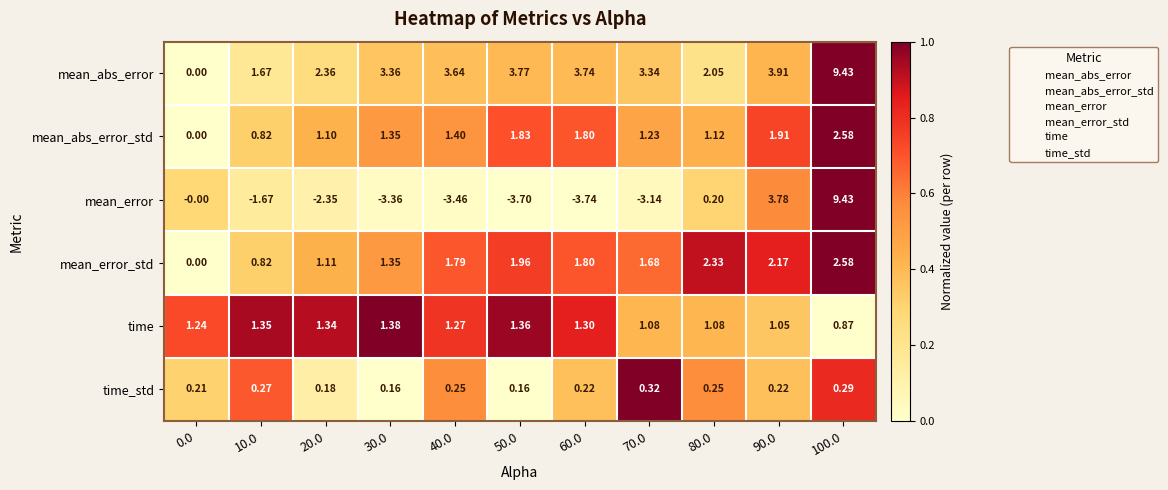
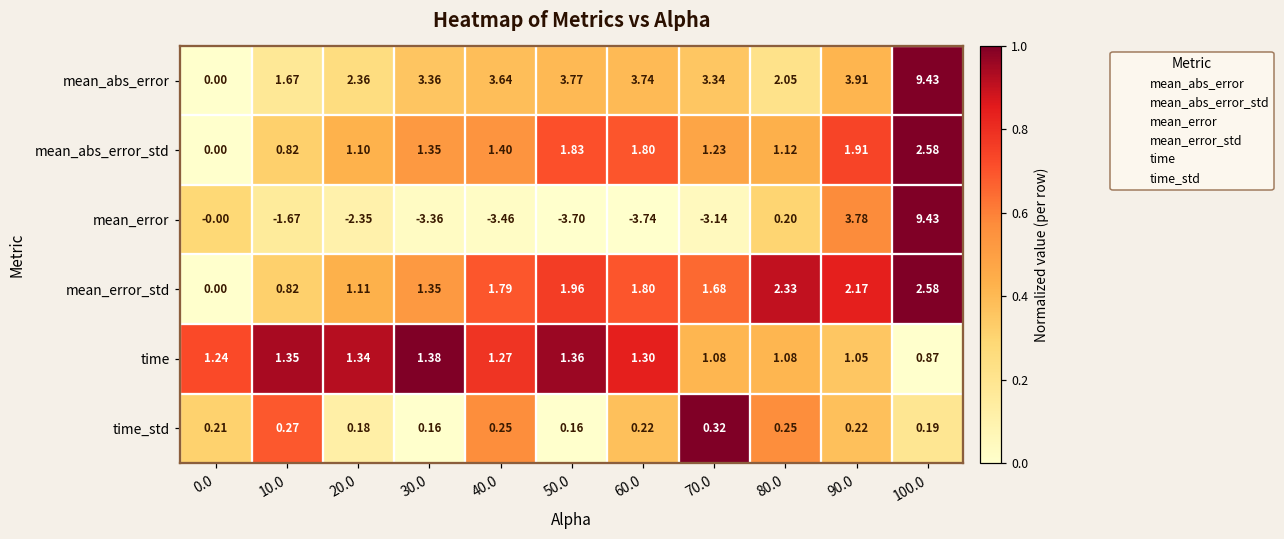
  {
    "mean_abs_error": {
      "0.0": 0.00,
      "10.0": 1.67,
      "20.0": 2.36,
      "30.0": 3.36,
      "40.0": 3.64,
      "50.0": 3.77,
      "60.0": 3.74,
      "70.0": 3.34,
      "80.0": 2.05,
      "90.0": 3.91,
      "100.0": 9.43
    },
    "mean_abs_error_std": {
      "0.0": 0.00,
      "10.0": 0.82,
      "20.0": 1.10,
      "30.0": 1.35,
      "40.0": 1.40,
      "50.0": 1.83,
      "60.0": 1.80,
      "70.0": 1.23,
      "80.0": 1.12,
      "90.0": 1.91,
      "100.0": 2.58
    },
    "mean_error": {
      "0.0": -0.00,
      "10.0": -1.67,
      "20.0": -2.35,
      "30.0": -3.36,
      "40.0": -3.46,
      "50.0": -3.70,
      "60.0": -3.74,
      "70.0": -3.14,
      "80.0": 0.20,
      "90.0": 3.78,
      "100.0": 9.43
    },
    "mean_error_std": {
      "0.0": 0.00,
      "10.0": 0.82,
      "20.0": 1.11,
      "30.0": 1.35,
      "40.0": 1.79,
      "50.0": 1.96,
      "60.0": 1.80,
      "70.0": 1.68,
      "80.0": 2.33,
      "90.0": 2.17,
      "100.0": 2.58
    },
    "time": {
      "0.0": 1.24,
      "10.0": 1.35,
      "20.0": 1.34,
      "30.0": 1.38,
      "40.0": 1.27,
      "50.0": 1.36,
      "60.0": 1.30,
      "70.0": 1.08,
      "80.0": 1.08,
      "90.0": 1.05,
      "100.0": 0.87
    },
    "time_std": {
      "0.0": 0.21,
      "10.0": 0.27,
      "20.0": 0.18,
      "30.0": 0.16,
      "40.0": 0.25,
      "50.0": 0.16,
      "60.0": 0.22,
      "70.0": 0.32,
      "80.0": 0.25,
      "90.0": 0.22,
-     "100.0": 0.29
+     "100.0": 0.19
    }
  }
